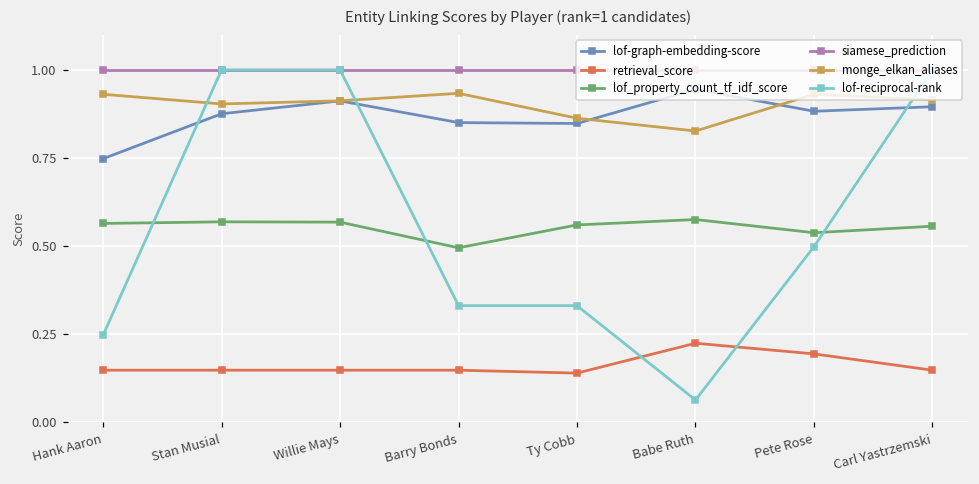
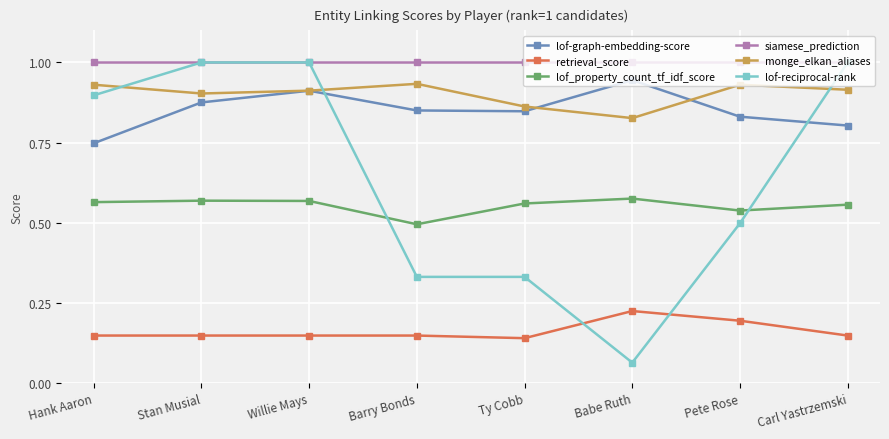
  {
    "lof-graph-embedding-score": {
      "Hank Aaron": 0.75,
      "Stan Musial": 0.88,
      "Barry Bonds": 0.85,
      "Ty Cobb": 0.85,
-     "Pete Rose": 0.88,
-     "Carl Yastrzemski": 0.90
+     "Pete Rose": 0.83,
+     "Carl Yastrzemski": 0.80
    },
    "lof_property_count_tf_idf_score": {
      "Hank Aaron": 0.56,
      "Stan Musial": 0.57,
      "Willie Mays": 0.57,
      "Barry Bonds": 0.50,
      "Ty Cobb": 0.56,
      "Babe Ruth": 0.58,
      "Pete Rose": 0.54,
      "Carl Yastrzemski": 0.56
    },
    "siamese_prediction": {
      "Hank Aaron": 1.00,
      "Barry Bonds": 1.00
    },
    "lof-reciprocal-rank": {
-     "Hank Aaron": 0.25,
+     "Hank Aaron": 0.90,
      "Barry Bonds": 0.33,
      "Ty Cobb": 0.33,
      "Babe Ruth": 0.06,
      "Pete Rose": 0.50
    }
  }
